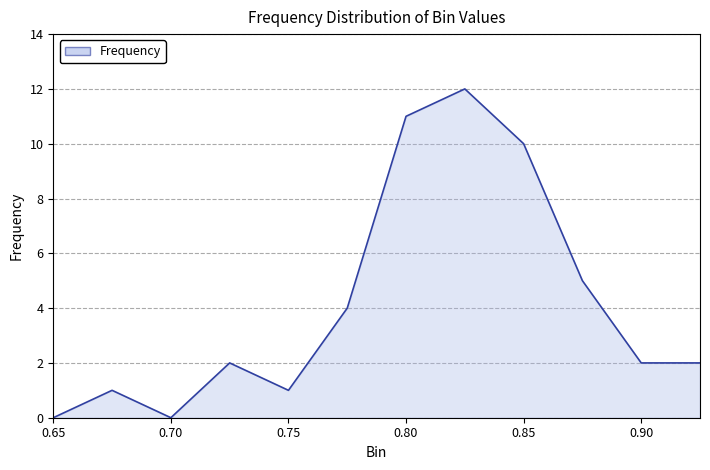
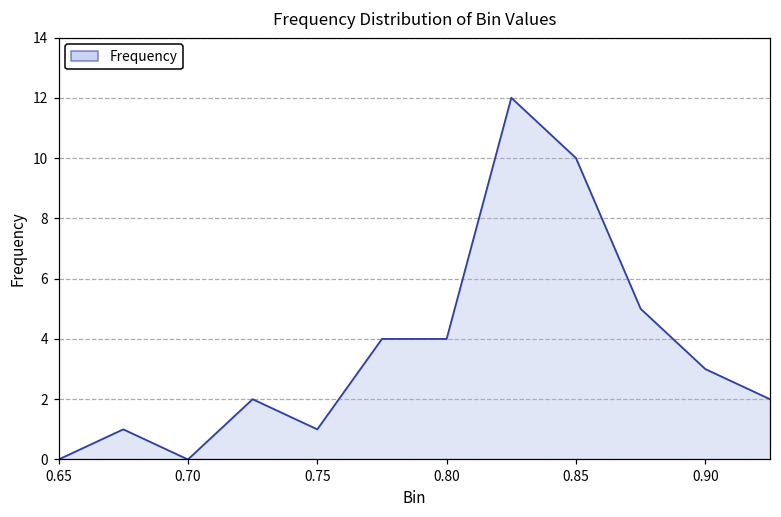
  {
    "0.65": 0,
    "0.70": 0,
    "0.75": 1,
-   "0.80": 11,
+   "0.80": 4,
    "0.85": 10,
-   "0.90": 2
+   "0.90": 3
  }
